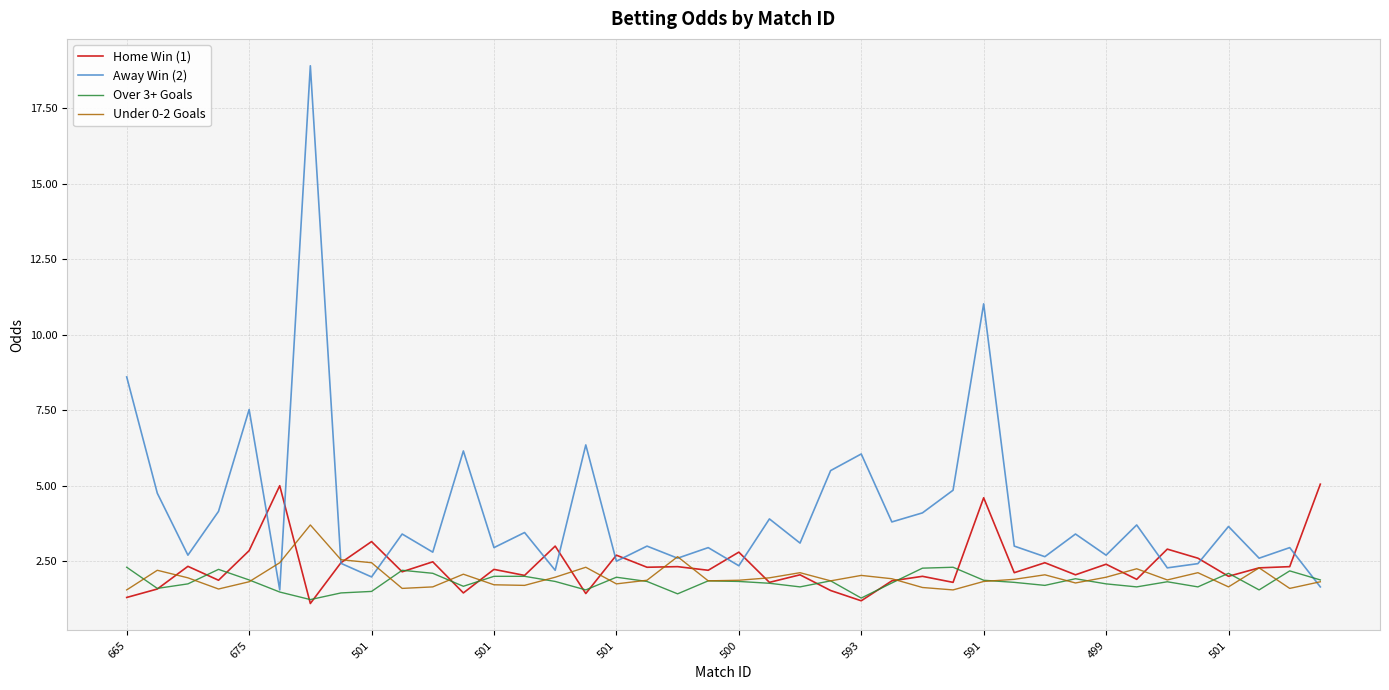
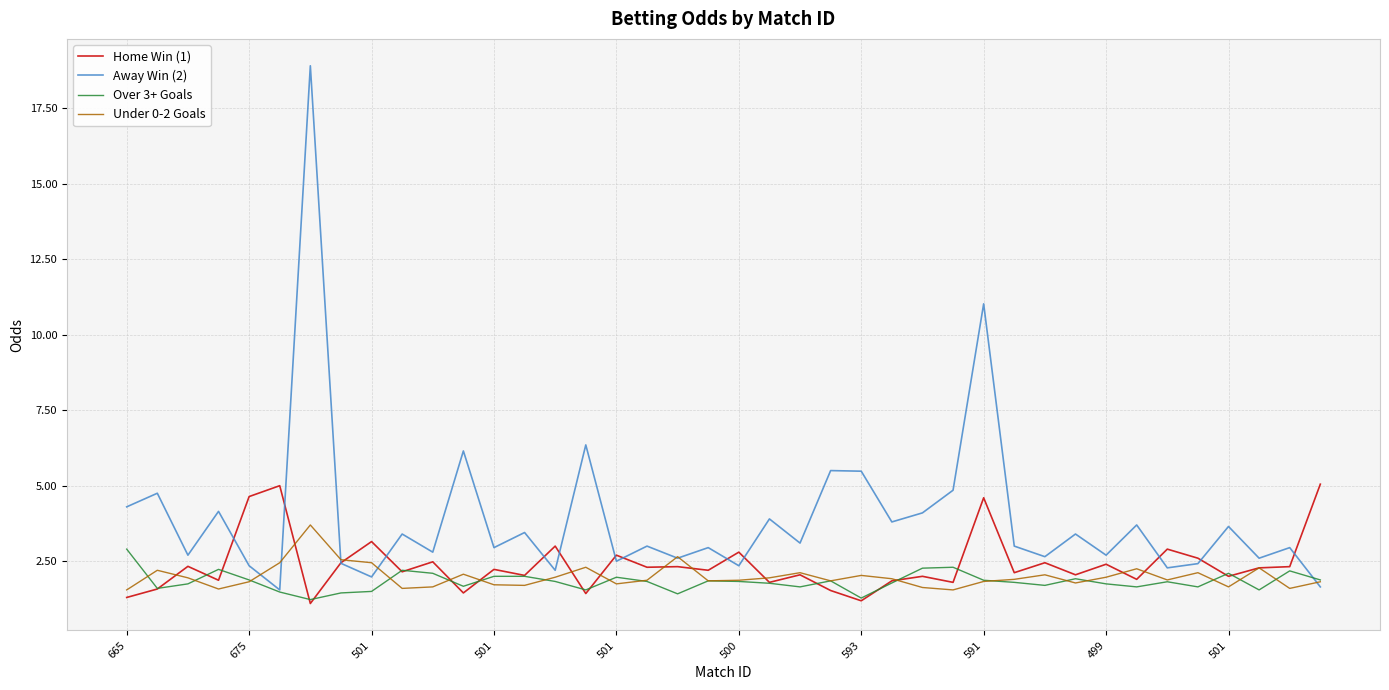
  {
    "Home Win (1)": {
      "665": 1.3,
-     "675": 2.9,
+     "675": 4.6,
      "593": 1.2,
      "591": 4.6
    },
    "Away Win (2)": {
-     "665": 8.6,
-     "675": 7.5,
-     "593": 6.1,
+     "665": 4.3,
+     "675": 2.4,
+     "593": 5.5,
      "591": 11.0
    },
    "Over 3+ Goals": {
-     "665": 2.3,
+     "665": 2.9,
      "593": 1.3
    },
    "Under 0-2 Goals": {
      "665": 1.6,
      "593": 2.0
    }
  }
